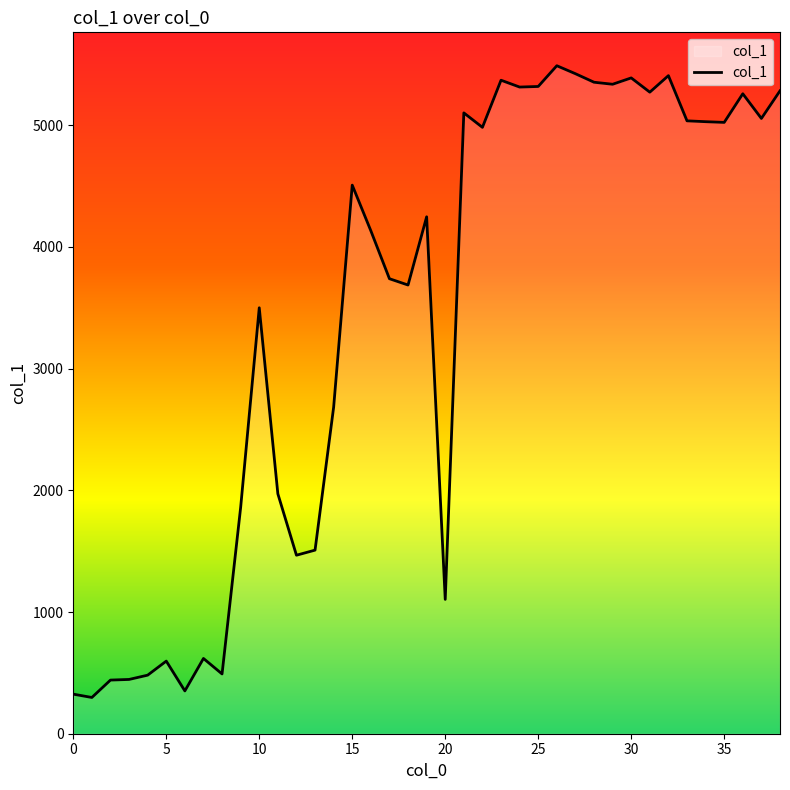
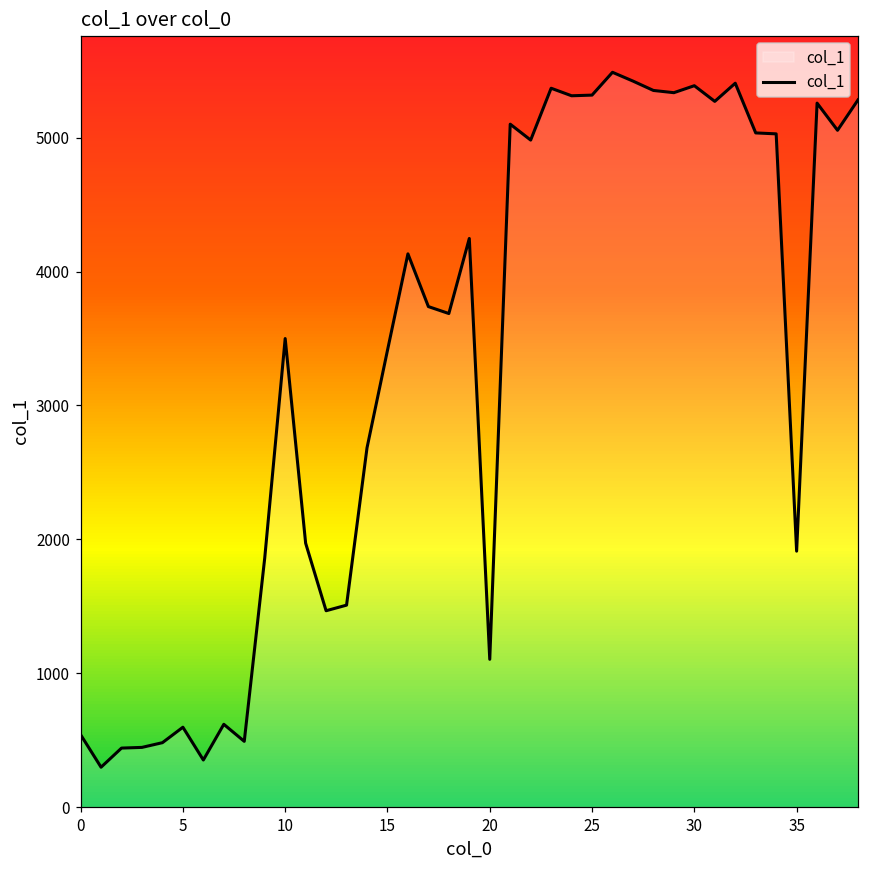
  {
-   "0": 330,
+   "0": 540,
    "5": 600,
    "10": 3500,
-   "15": 4510,
+   "15": 3410,
    "20": 1100,
    "25": 5320,
    "30": 5390,
-   "35": 5020
+   "35": 1910
  }
